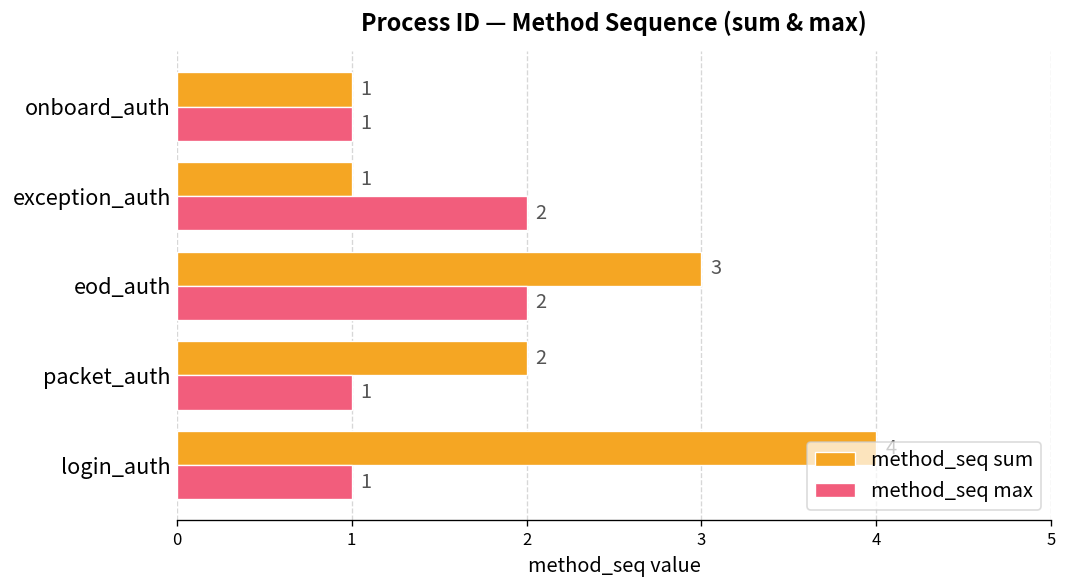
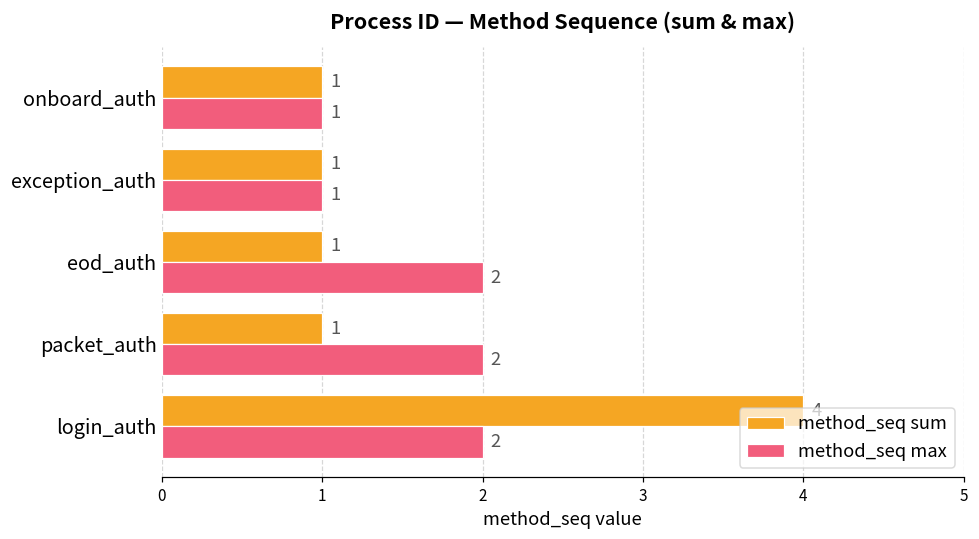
  {
    "method_seq sum": {
      "onboard_auth": 1,
      "exception_auth": 1,
-     "eod_auth": 3,
-     "packet_auth": 2
+     "eod_auth": 1,
+     "packet_auth": 1
    },
    "method_seq max": {
      "onboard_auth": 1,
-     "exception_auth": 2,
+     "exception_auth": 1,
      "eod_auth": 2,
-     "packet_auth": 1,
-     "login_auth": 1
+     "packet_auth": 2,
+     "login_auth": 2
    }
  }
